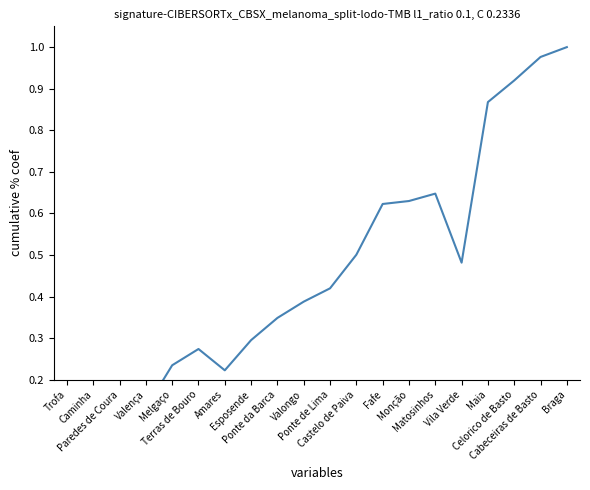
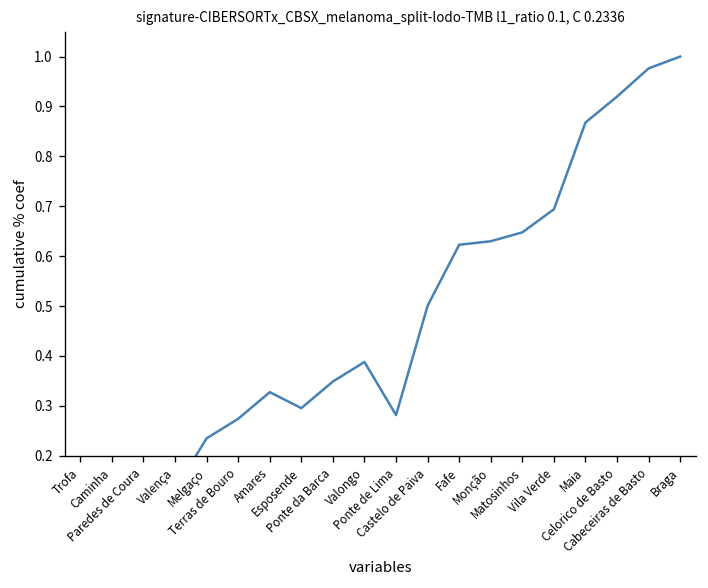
  {
    "Melgaço": 0.23,
    "Terras de Bouro": 0.27,
-   "Amares": 0.22,
+   "Amares": 0.33,
    "Esposende": 0.30,
    "Ponte da Barca": 0.35,
    "Valongo": 0.39,
-   "Ponte de Lima": 0.42,
+   "Ponte de Lima": 0.28,
    "Castelo de Paiva": 0.50,
    "Fafe": 0.62,
    "Monção": 0.63,
    "Matosinhos": 0.65,
-   "Vila Verde": 0.48,
+   "Vila Verde": 0.69,
    "Maia": 0.87,
    "Celorico de Basto": 0.92,
    "Cabeceiras de Basto": 0.98,
    "Braga": 1.00
  }
